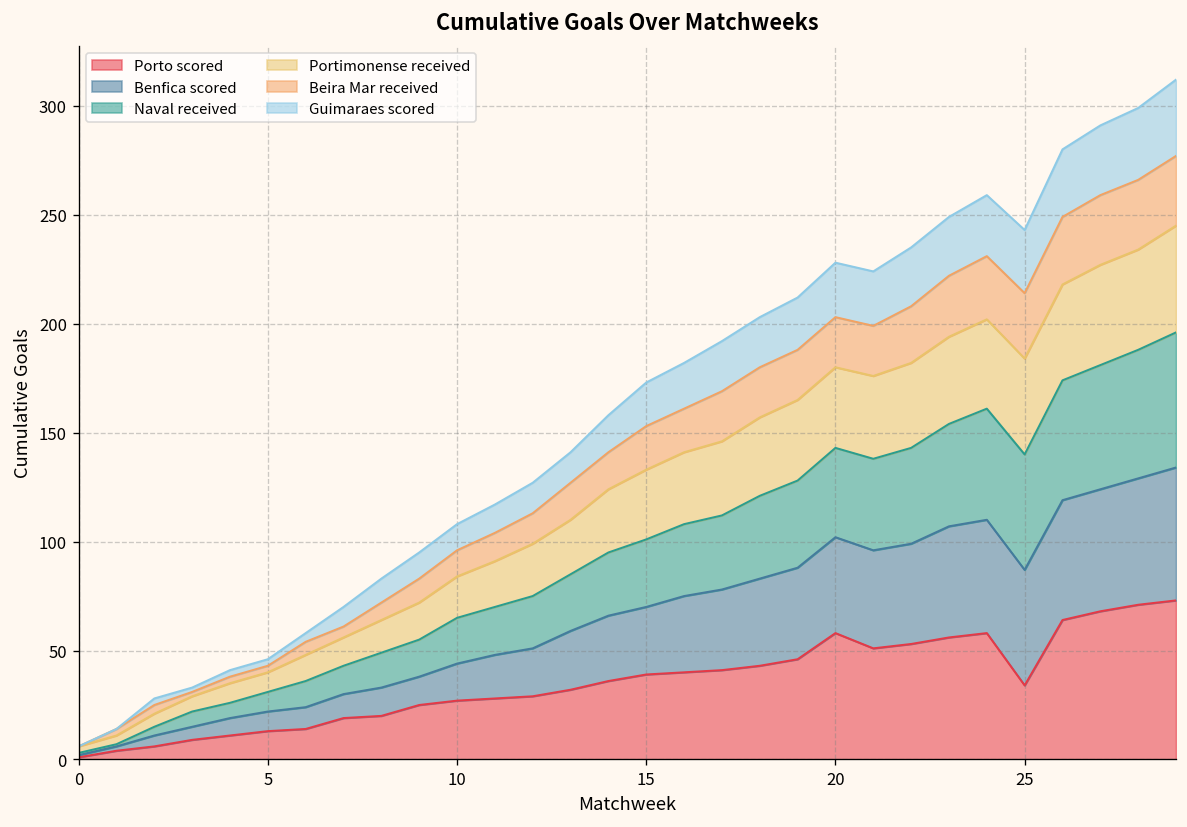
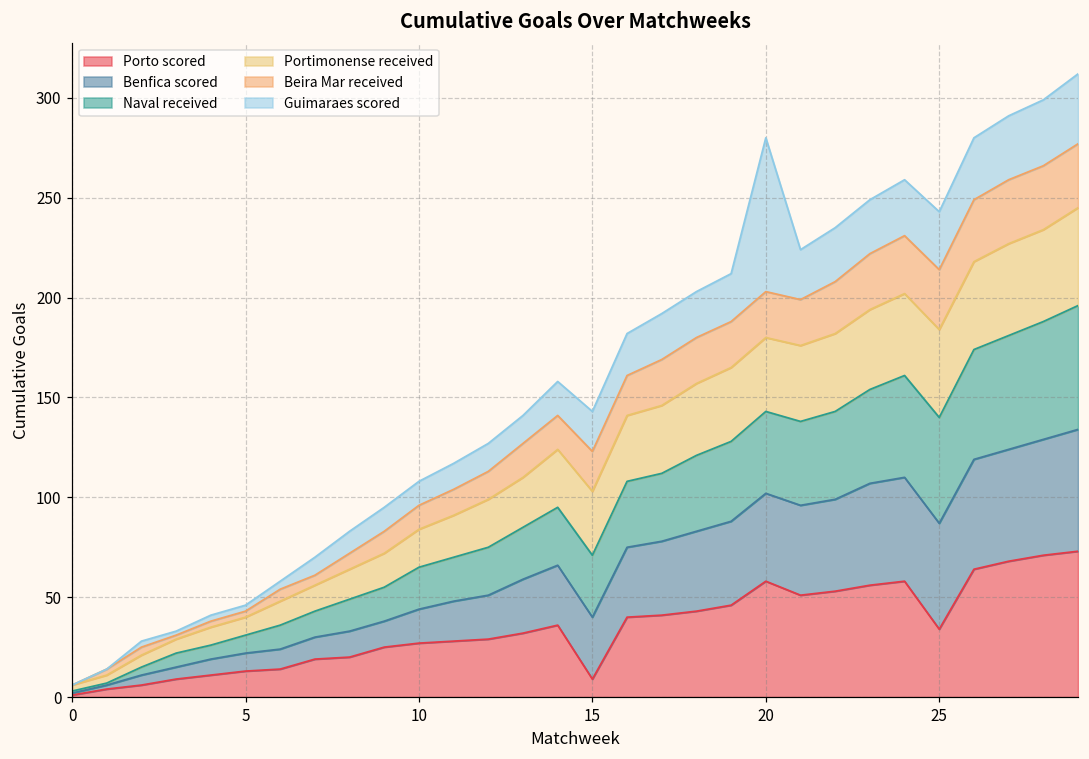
  {
    "Porto scored": {
      "5": 13,
      "10": 27,
-     "15": 39,
+     "15": 9,
      "20": 58,
      "25": 34
    },
    "Guimaraes scored": {
      "5": 3,
      "10": 12,
      "15": 20,
-     "20": 25,
+     "20": 77,
      "25": 29
    }
  }
